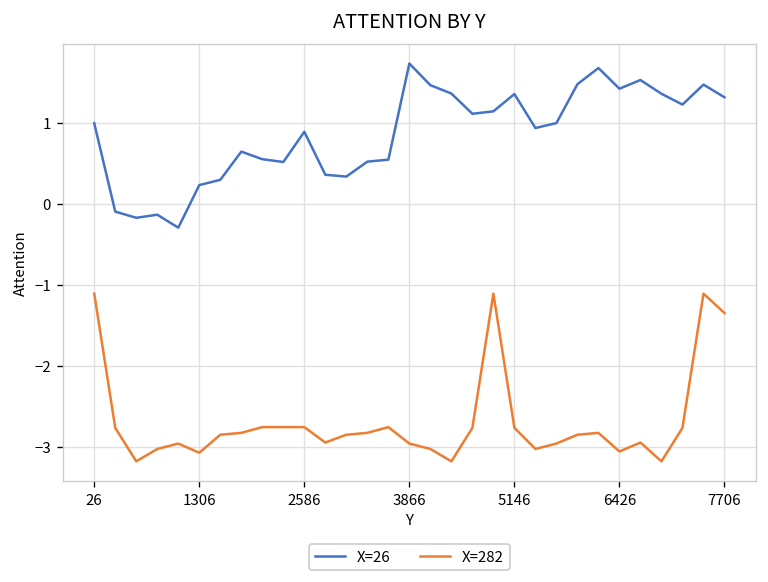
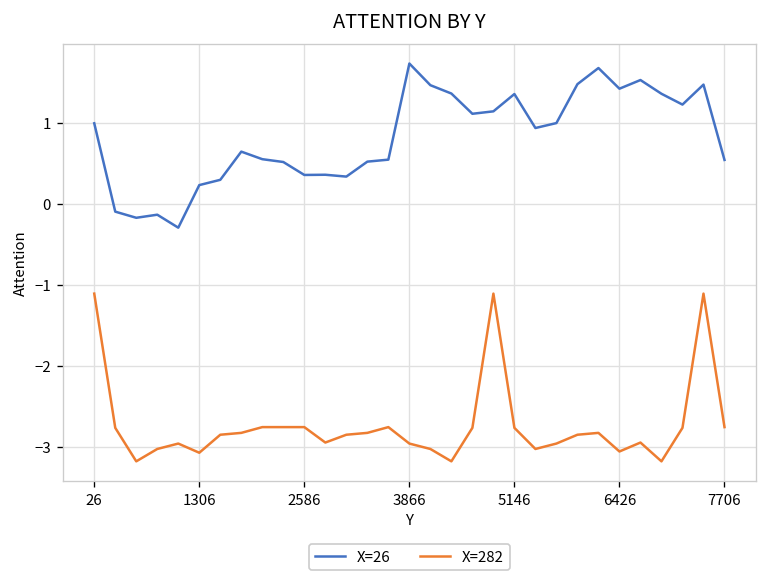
  {
    "X=26": {
      "1306": 0.2,
-     "2586": 0.9,
+     "2586": 0.4,
      "3866": 1.7,
      "5146": 1.4,
      "6426": 1.4,
-     "7706": 1.3
+     "7706": 0.5
    },
    "X=282": {
      "1306": -3.1,
      "2586": -2.8,
      "3866": -3.0,
      "5146": -2.8,
      "6426": -3.1,
-     "7706": -1.3
+     "7706": -2.8
    }
  }
